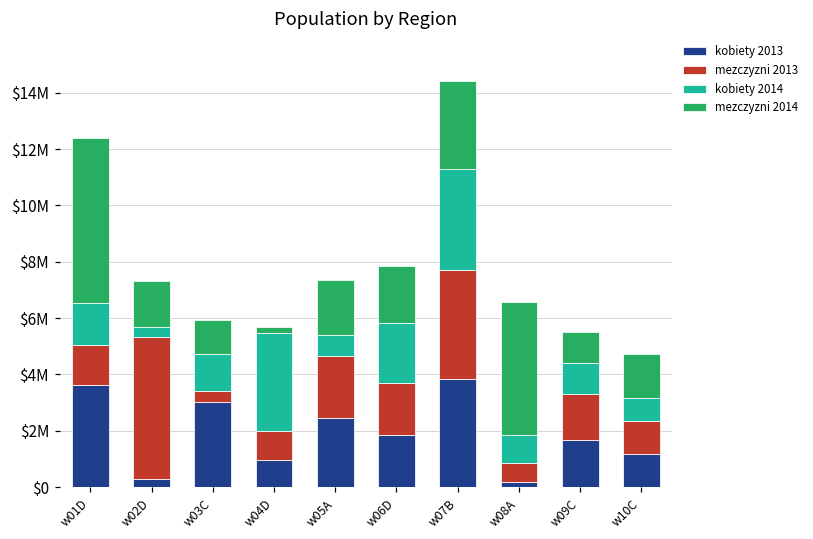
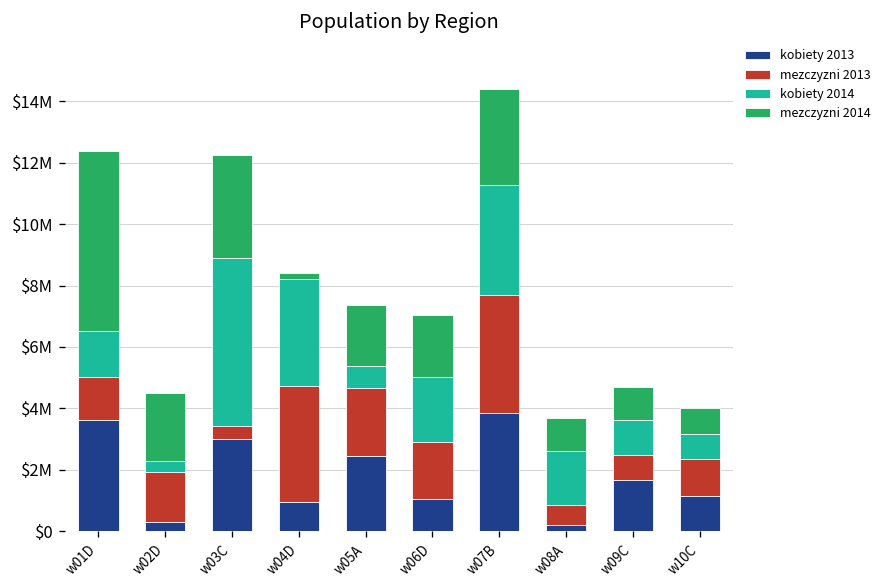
  {
    "kobiety 2013": {
      "w01D": "$3600000",
      "w02D": "$300000",
      "w03C": "$3000000",
      "w04D": "$900000",
      "w05A": "$2400000",
-     "w06D": "$1800000",
+     "w06D": "$1000000",
      "w07B": "$3800000",
      "w08A": "$200000",
      "w09C": "$1700000",
      "w10C": "$1200000"
    },
    "mezczyzni 2013": {
      "w01D": "$1400000",
-     "w02D": "$5000000",
+     "w02D": "$1600000",
      "w03C": "$400000",
-     "w04D": "$1000000",
+     "w04D": "$3800000",
      "w05A": "$2200000",
      "w06D": "$1900000",
      "w07B": "$3800000",
      "w08A": "$700000",
-     "w09C": "$1600000",
+     "w09C": "$800000",
      "w10C": "$1200000"
    },
    "kobiety 2014": {
      "w01D": "$1500000",
      "w02D": "$300000",
-     "w03C": "$1300000",
+     "w03C": "$5500000",
      "w04D": "$3500000",
      "w05A": "$700000",
      "w06D": "$2100000",
      "w07B": "$3600000",
-     "w08A": "$1000000",
+     "w08A": "$1800000",
      "w09C": "$1100000",
      "w10C": "$800000"
    },
    "mezczyzni 2014": {
      "w01D": "$5900000",
-     "w02D": "$1600000",
-     "w03C": "$1200000",
+     "w02D": "$2200000",
+     "w03C": "$3300000",
      "w04D": "$200000",
      "w05A": "$2000000",
      "w06D": "$2000000",
      "w07B": "$3100000",
-     "w08A": "$4700000",
+     "w08A": "$1100000",
      "w09C": "$1100000",
-     "w10C": "$1600000"
+     "w10C": "$800000"
    }
  }
